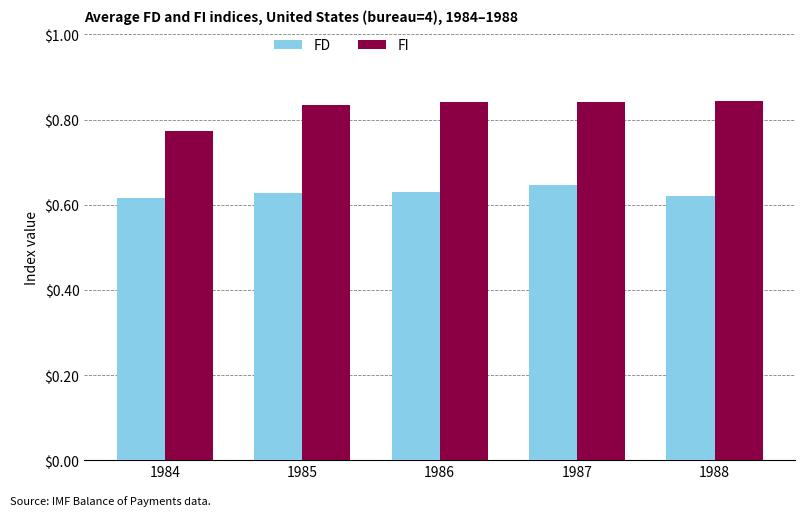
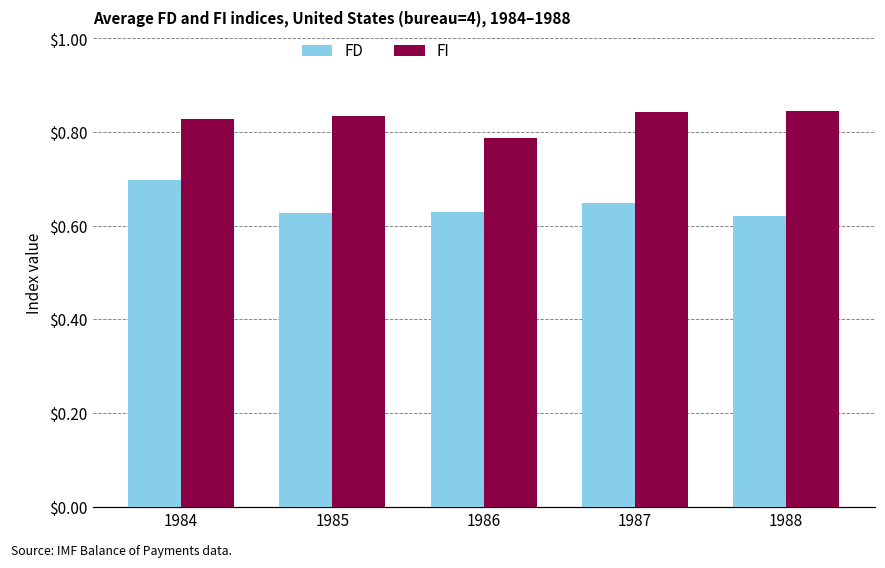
  {
    "FD": {
-     "1984": "$0.62",
+     "1984": "$0.70",
      "1985": "$0.63",
      "1986": "$0.63",
      "1987": "$0.65",
      "1988": "$0.62"
    },
    "FI": {
-     "1984": "$0.77",
+     "1984": "$0.83",
      "1985": "$0.83",
-     "1986": "$0.84",
+     "1986": "$0.79",
      "1987": "$0.84",
      "1988": "$0.84"
    }
  }
